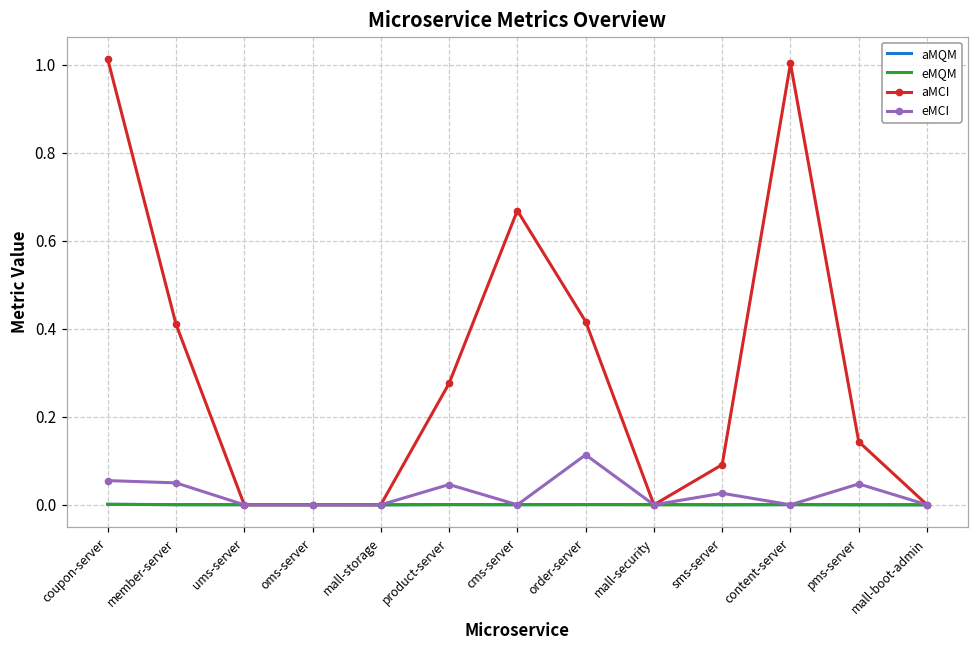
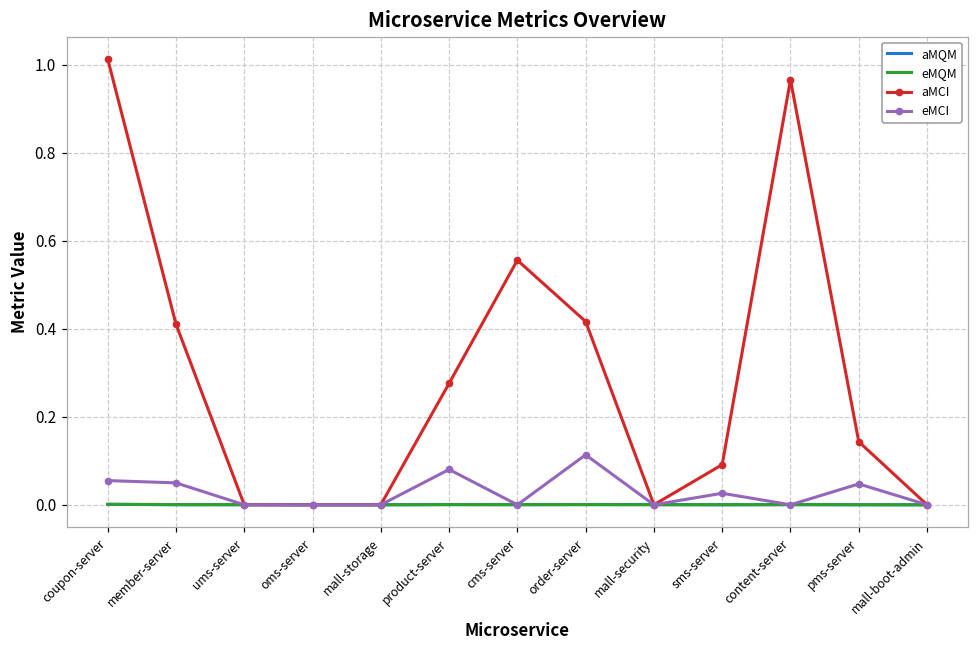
  {
    "eMQM": {
      "coupon-server": 0.00,
      "member-server": 0.00,
      "product-server": 0.00,
      "order-server": 0.00,
      "sms-server": 0.00,
      "pms-server": 0.00
    },
    "aMCI": {
      "coupon-server": 1.01,
      "member-server": 0.41,
      "product-server": 0.28,
-     "cms-server": 0.67,
+     "cms-server": 0.56,
      "order-server": 0.42,
      "sms-server": 0.09,
-     "content-server": 1.00,
+     "content-server": 0.97,
      "pms-server": 0.14
    },
    "eMCI": {
      "coupon-server": 0.06,
      "member-server": 0.05,
-     "product-server": 0.05,
+     "product-server": 0.08,
      "order-server": 0.11,
      "sms-server": 0.03,
      "pms-server": 0.05
    }
  }
